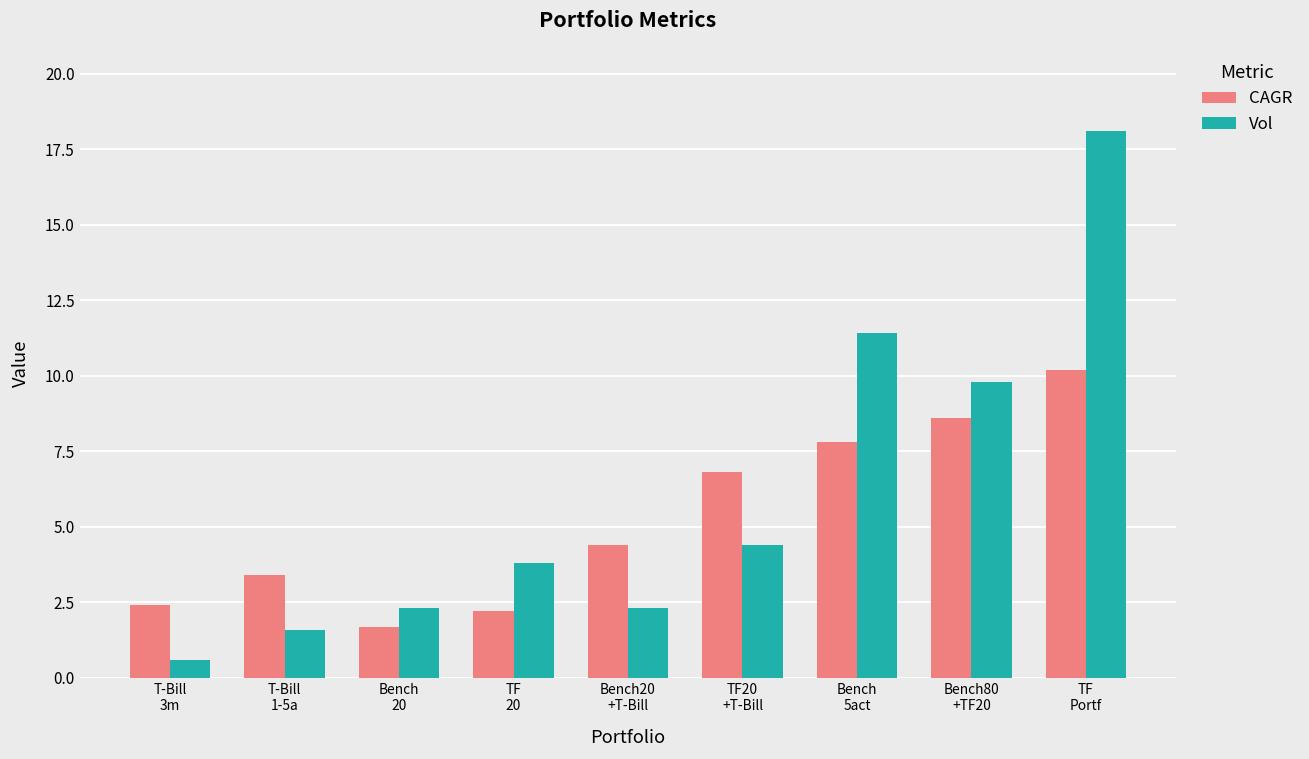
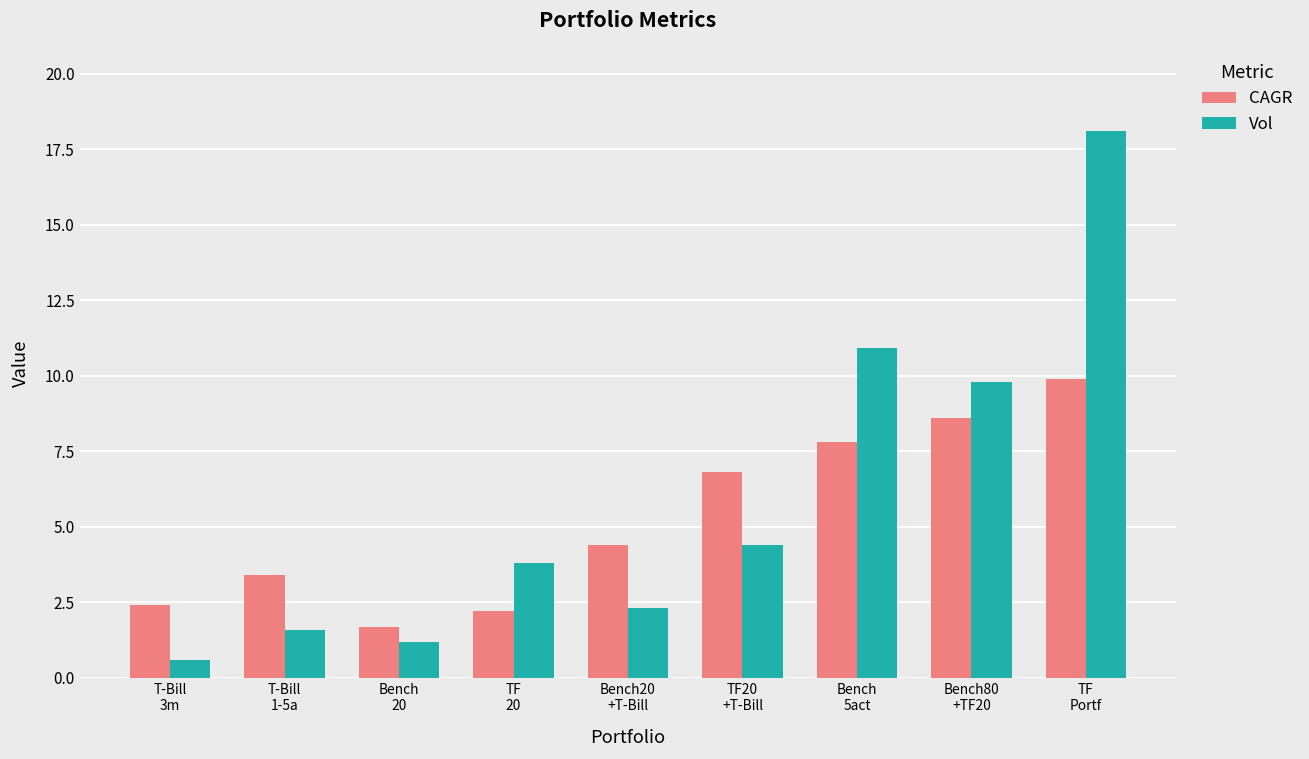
  {
    "CAGR": {
      "T-Bill 3m": 2.4,
      "T-Bill 1-5a": 3.4,
      "Bench 20": 1.7,
      "TF 20": 2.2,
      "Bench20 +T-Bill": 4.4,
      "TF20 +T-Bill": 6.8,
      "Bench 5act": 7.8,
      "Bench80 +TF20": 8.6,
-     "TF Portf": 10.2
+     "TF Portf": 9.9
    },
    "Vol": {
      "T-Bill 3m": 0.6,
      "T-Bill 1-5a": 1.6,
-     "Bench 20": 2.3,
+     "Bench 20": 1.2,
      "TF 20": 3.8,
      "Bench20 +T-Bill": 2.3,
      "TF20 +T-Bill": 4.4,
-     "Bench 5act": 11.4,
+     "Bench 5act": 10.9,
      "Bench80 +TF20": 9.8,
      "TF Portf": 18.1
    }
  }
